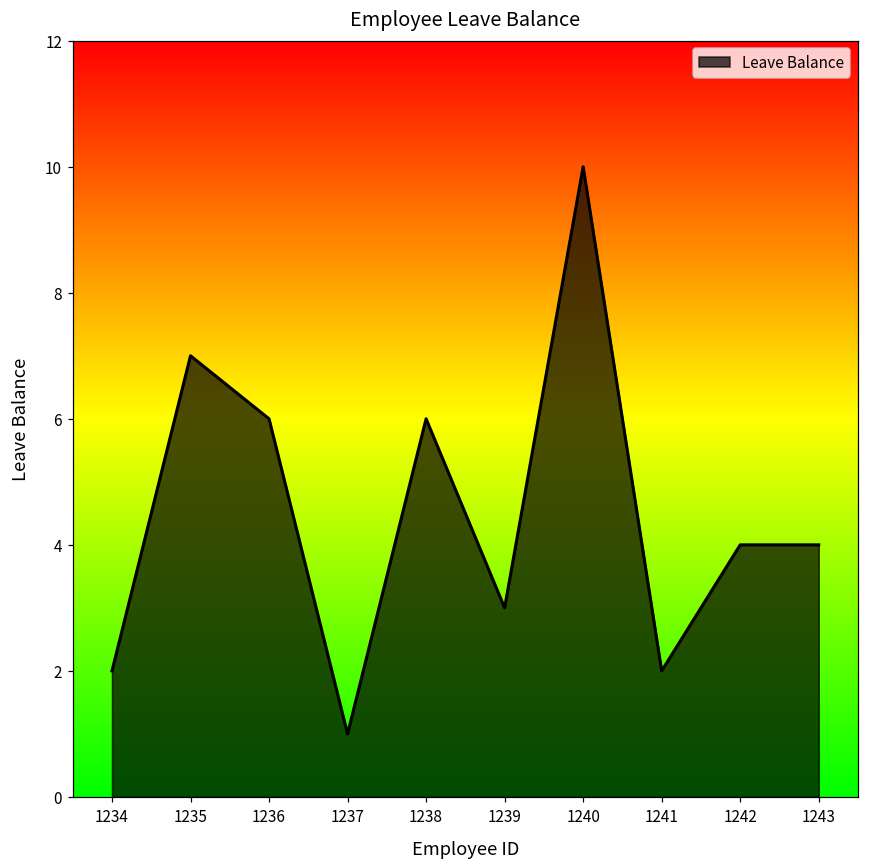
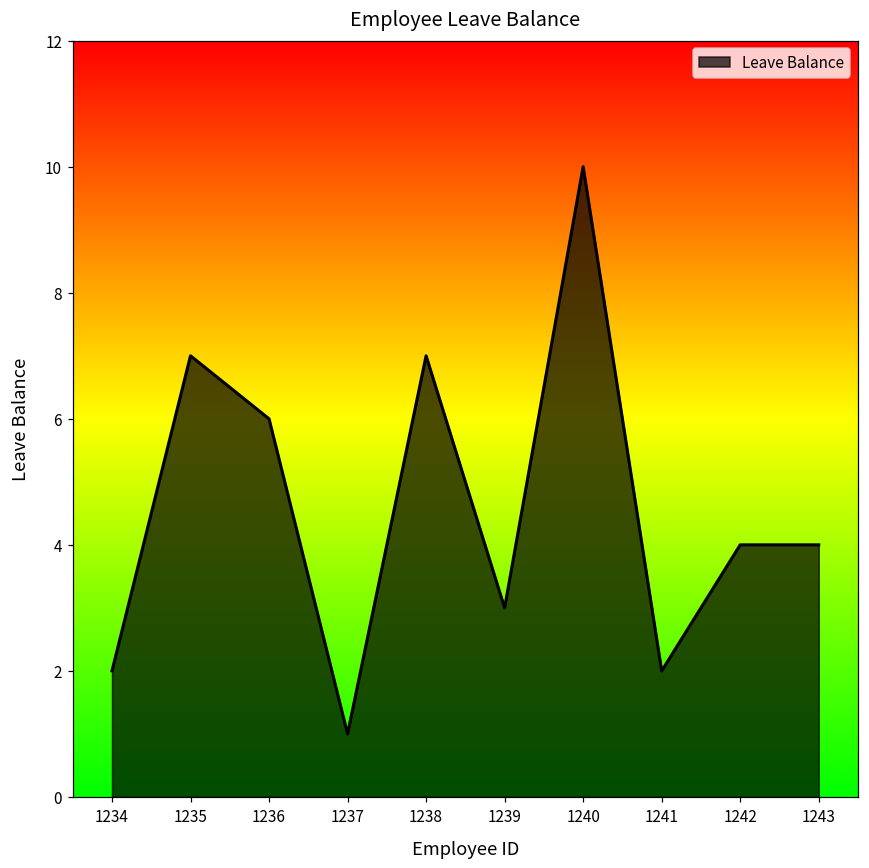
  {
    "1234": 2,
    "1235": 7,
    "1236": 6,
    "1237": 1,
-   "1238": 6,
+   "1238": 7,
    "1239": 3,
    "1240": 10,
    "1241": 2,
    "1242": 4,
    "1243": 4
  }
